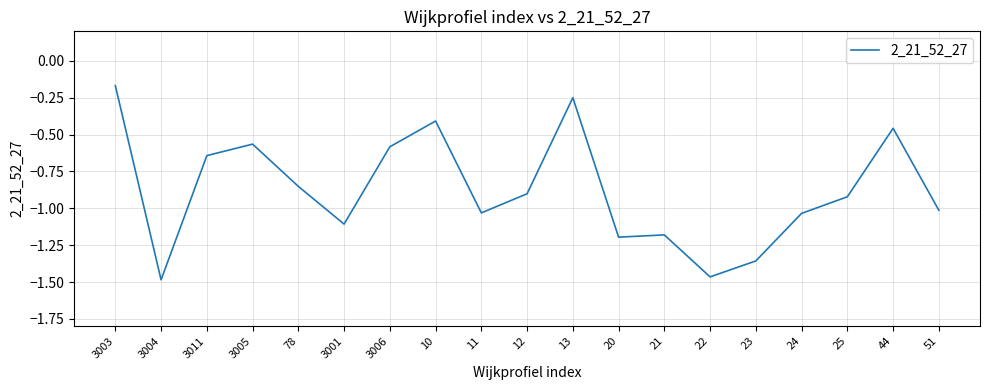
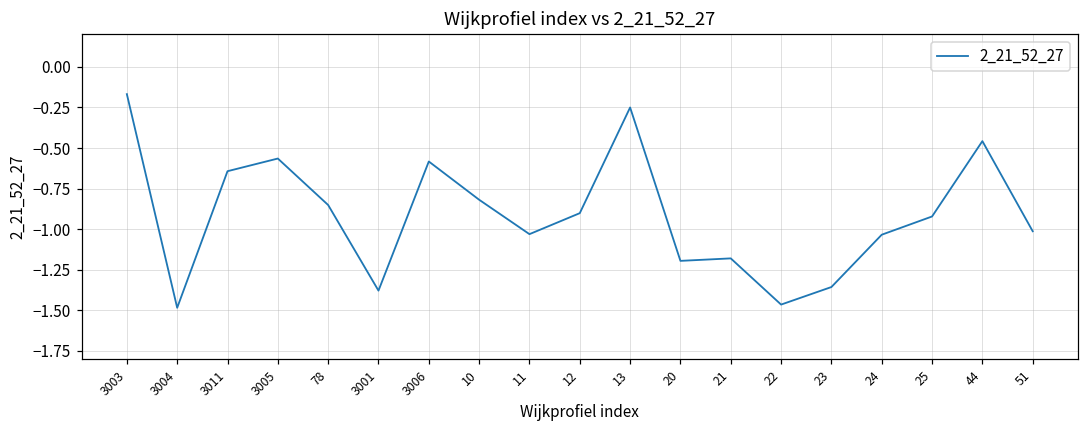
  {
    "3003": -0.17,
    "3004": -1.49,
    "3011": -0.64,
    "3005": -0.56,
    "78": -0.85,
-   "3001": -1.11,
+   "3001": -1.38,
    "3006": -0.58,
-   "10": -0.41,
+   "10": -0.82,
    "11": -1.03,
    "12": -0.90,
    "13": -0.25,
    "20": -1.20,
    "21": -1.18,
    "22": -1.47,
    "23": -1.36,
    "24": -1.03,
    "25": -0.92,
    "44": -0.46,
    "51": -1.01
  }
